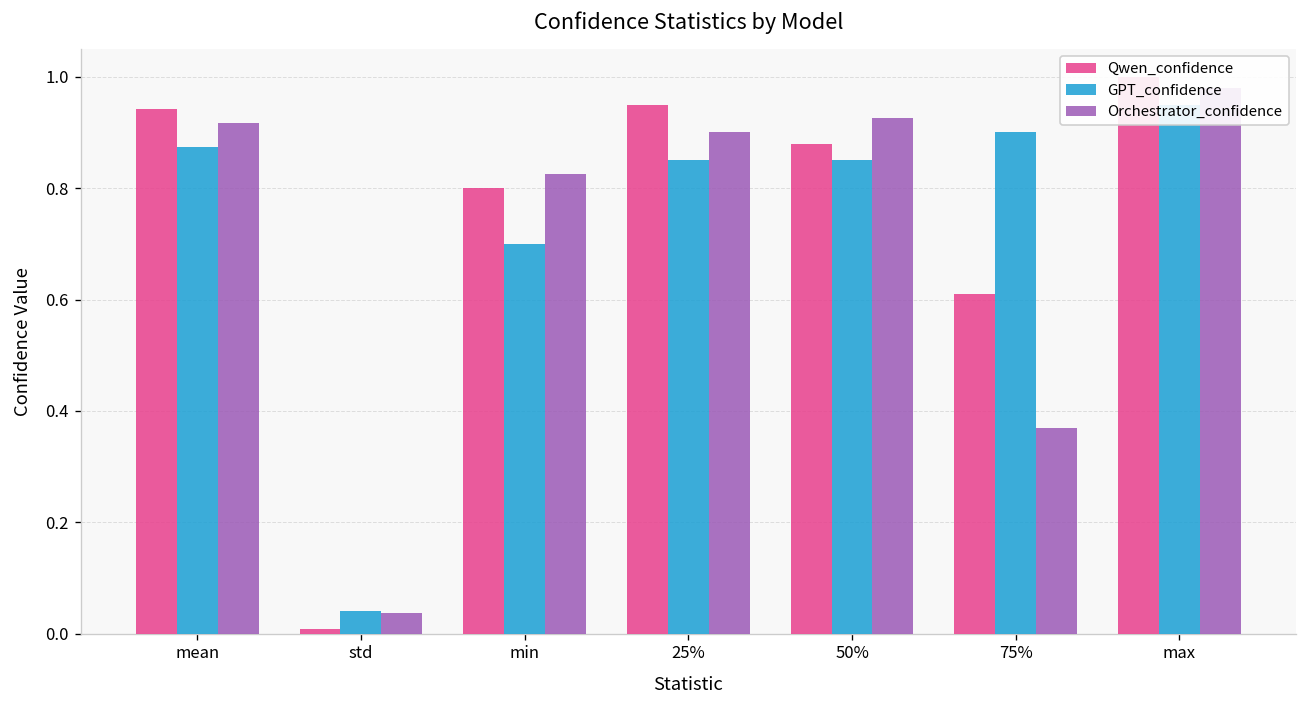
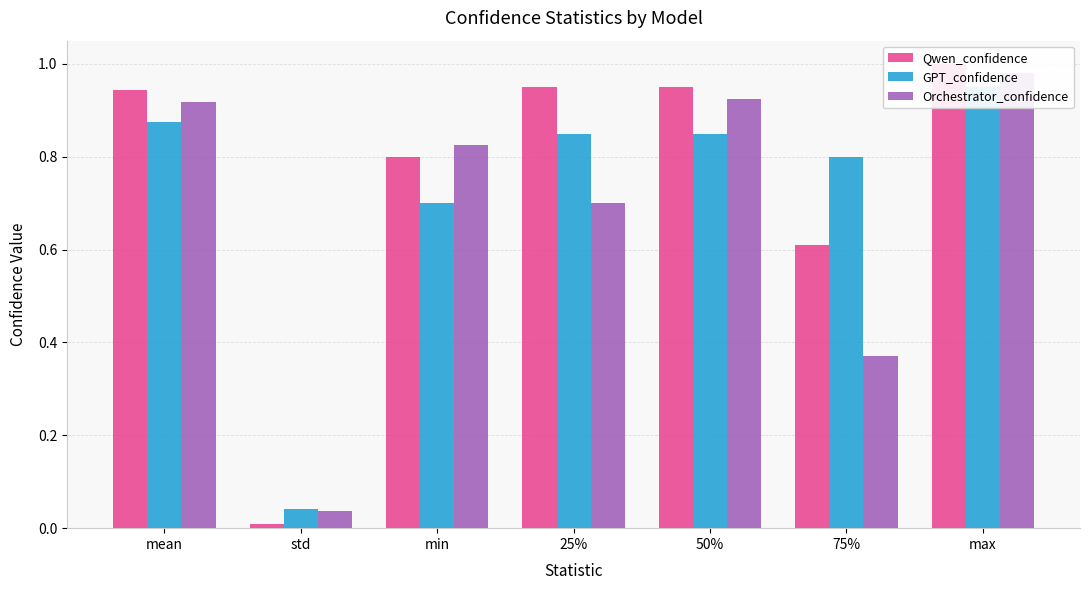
  {
    "Qwen_confidence": {
      "mean": 0.94,
      "std": 0.01,
      "min": 0.80,
      "25%": 0.95,
-     "50%": 0.88,
+     "50%": 0.95,
      "75%": 0.61
    },
    "GPT_confidence": {
      "mean": 0.87,
      "std": 0.04,
      "min": 0.7,
      "25%": 0.85,
      "50%": 0.85,
-     "75%": 0.9
+     "75%": 0.8
    },
    "Orchestrator_confidence": {
      "mean": 0.92,
      "std": 0.04,
      "min": 0.83,
-     "25%": 0.9,
+     "25%": 0.7,
      "50%": 0.93,
      "75%": 0.37
    }
  }
